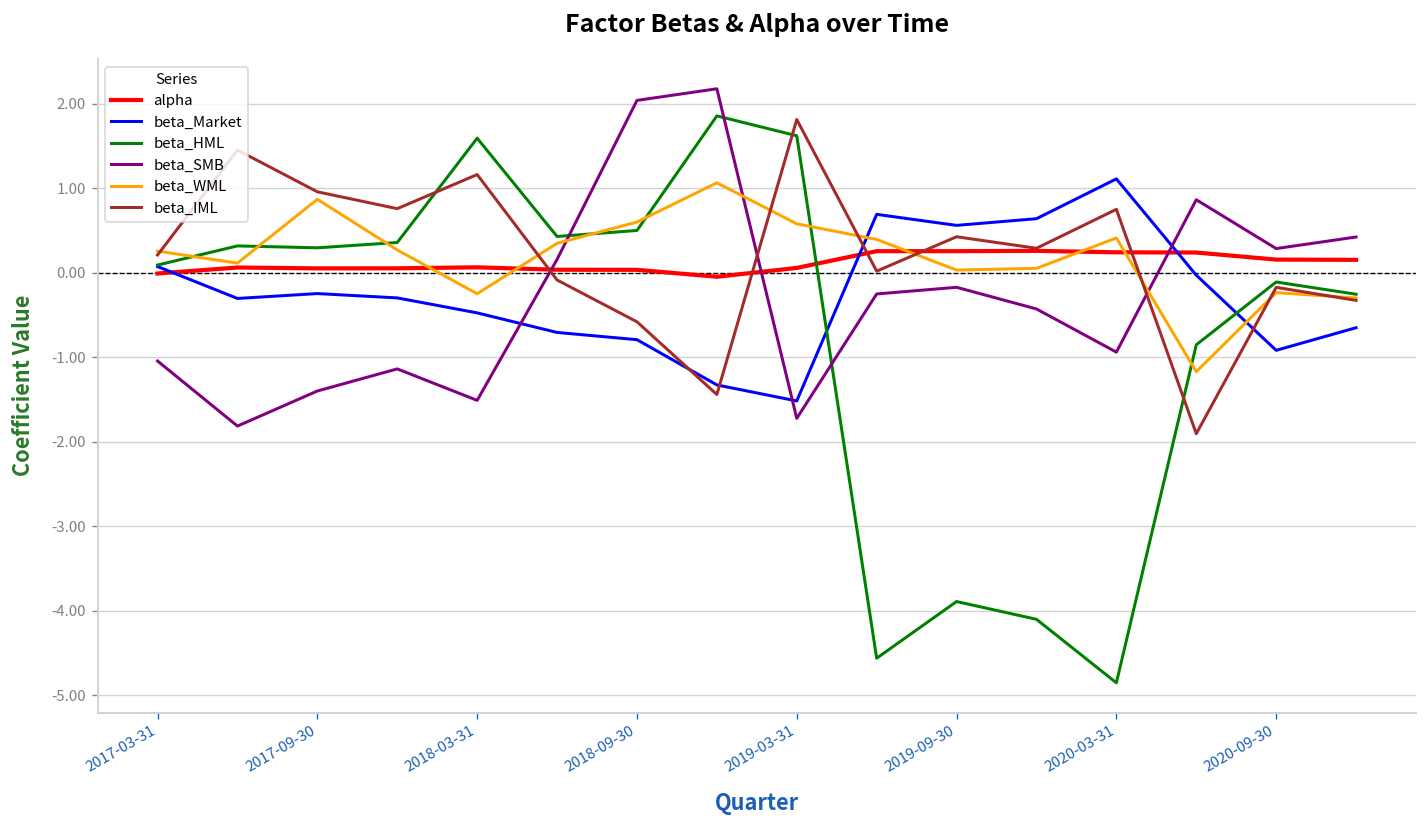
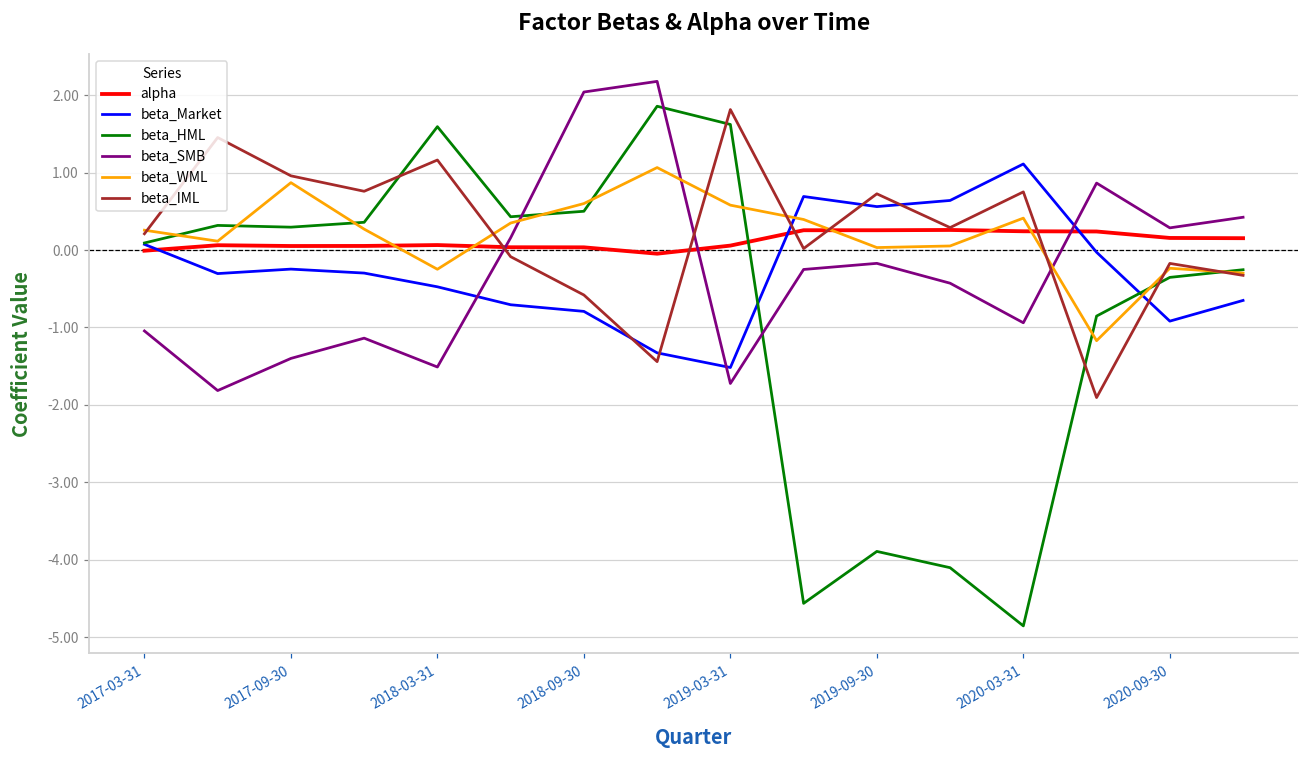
  {
    "alpha": {
      "2017-03-31": 0.0,
      "2017-09-30": 0.1,
      "2018-03-31": 0.1,
      "2018-09-30": 0.0,
      "2019-03-31": 0.1,
      "2019-09-30": 0.3,
      "2020-03-31": 0.2,
      "2020-09-30": 0.2
    },
    "beta_Market": {
      "2017-09-30": -0.2,
      "2018-03-31": -0.5,
      "2018-09-30": -0.8,
      "2019-03-31": -1.5,
      "2019-09-30": 0.6,
      "2020-03-31": 1.1,
      "2020-09-30": -0.9
    },
    "beta_HML": {
      "2017-09-30": 0.3,
      "2018-03-31": 1.6,
      "2018-09-30": 0.5,
      "2019-03-31": 1.6,
      "2019-09-30": -3.9,
      "2020-03-31": -4.9,
-     "2020-09-30": -0.1
+     "2020-09-30": -0.4
    },
    "beta_SMB": {
      "2017-03-31": -1.0,
      "2017-09-30": -1.4,
      "2018-03-31": -1.5,
      "2018-09-30": 2.0,
      "2019-03-31": -1.7,
      "2019-09-30": -0.2,
      "2020-03-31": -0.9,
      "2020-09-30": 0.3
    },
    "beta_WML": {
      "2017-03-31": 0.3,
      "2017-09-30": 0.9,
      "2018-03-31": -0.2,
      "2018-09-30": 0.6,
      "2019-03-31": 0.6,
      "2019-09-30": 0.0,
      "2020-03-31": 0.4,
      "2020-09-30": -0.2
    },
    "beta_IML": {
      "2017-03-31": 0.2,
      "2017-09-30": 1.0,
      "2018-03-31": 1.2,
      "2018-09-30": -0.6,
      "2019-03-31": 1.8,
-     "2019-09-30": 0.4,
+     "2019-09-30": 0.7,
      "2020-03-31": 0.8,
      "2020-09-30": -0.2
    }
  }
